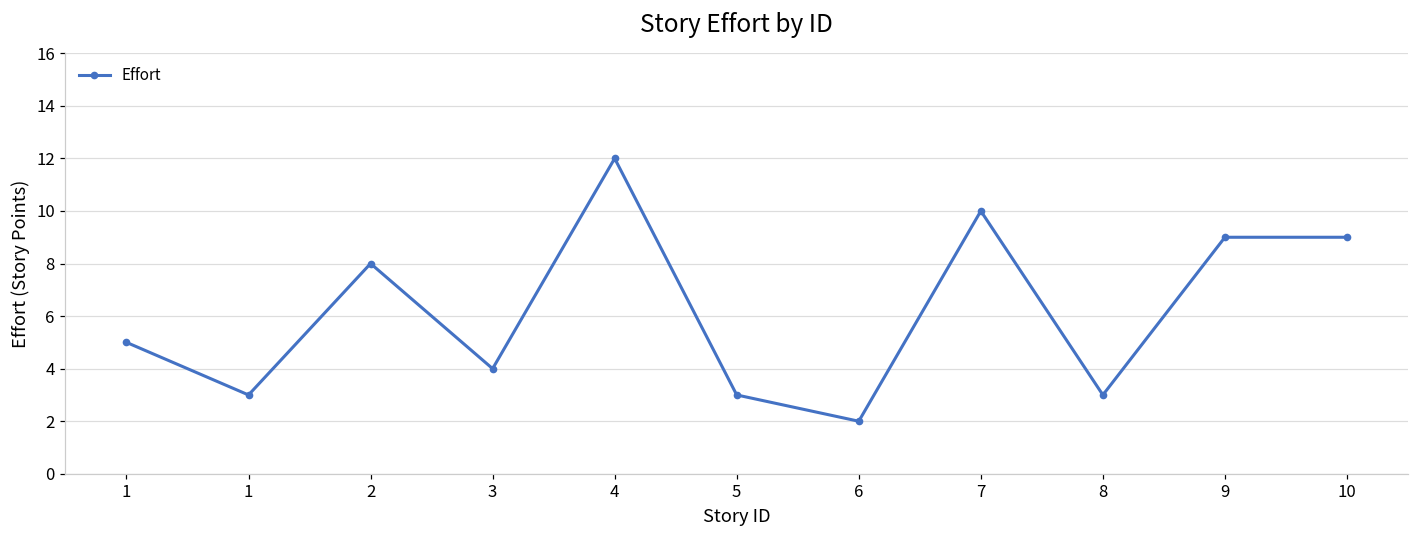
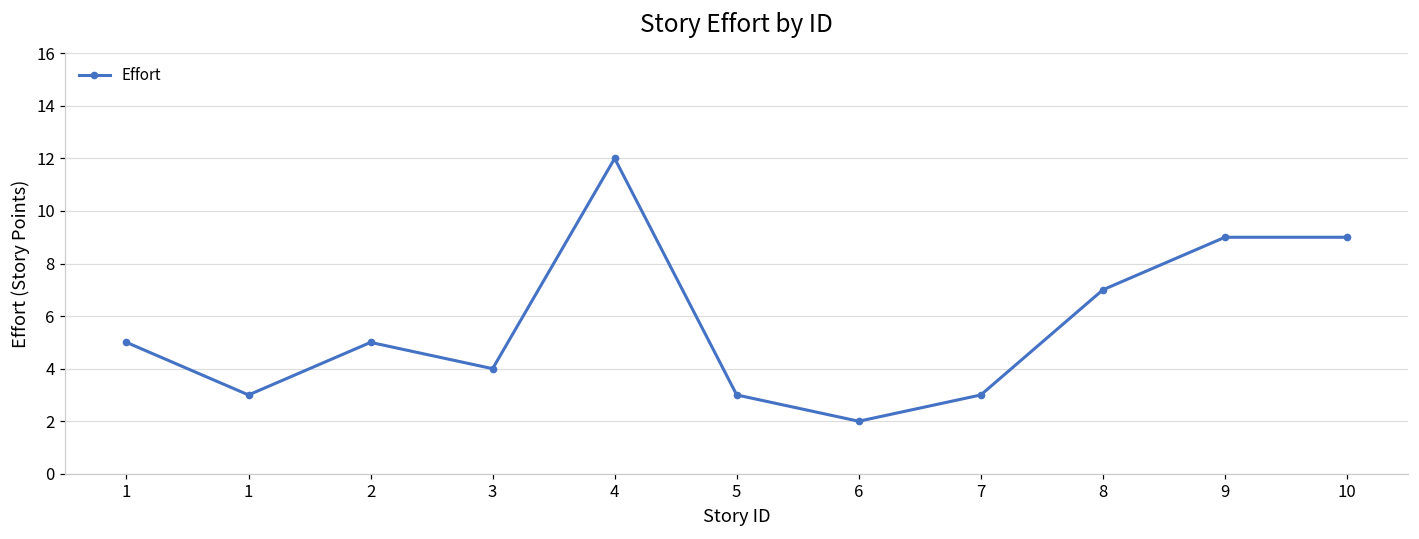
  {
-   "2": 8,
+   "2": 5,
    "3": 4,
    "4": 12,
    "5": 3,
    "6": 2,
-   "7": 10,
-   "8": 3,
+   "7": 3,
+   "8": 7,
    "9": 9,
    "10": 9
  }
